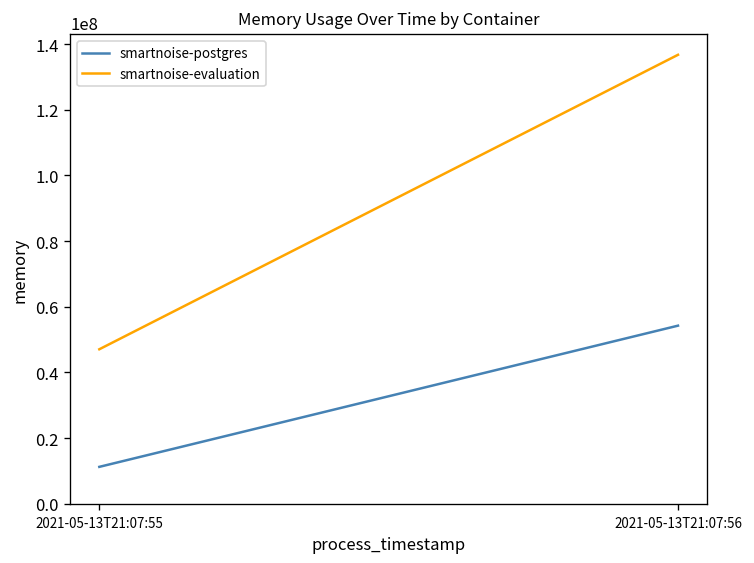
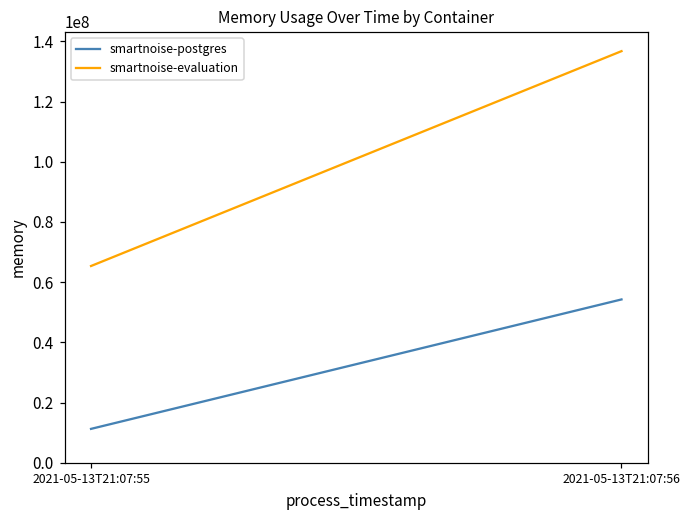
  {
    "smartnoise-postgres": {
      "2021-05-13T21:07:55": 11000000,
      "2021-05-13T21:07:56": 54000000
    },
    "smartnoise-evaluation": {
-     "2021-05-13T21:07:55": 47000000,
+     "2021-05-13T21:07:55": 65000000,
      "2021-05-13T21:07:56": 137000000
    }
  }
